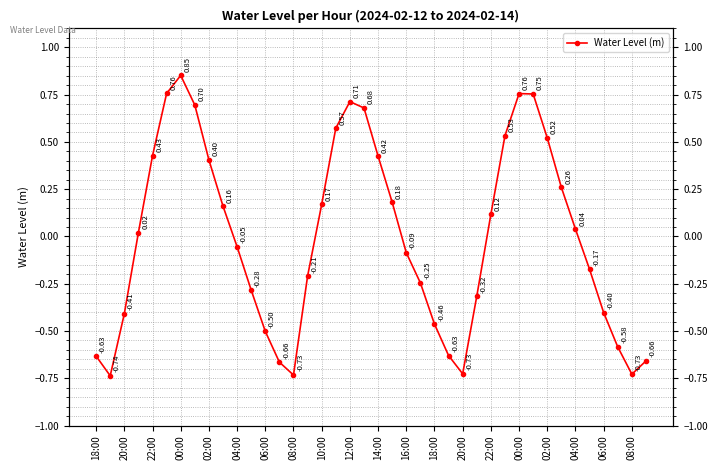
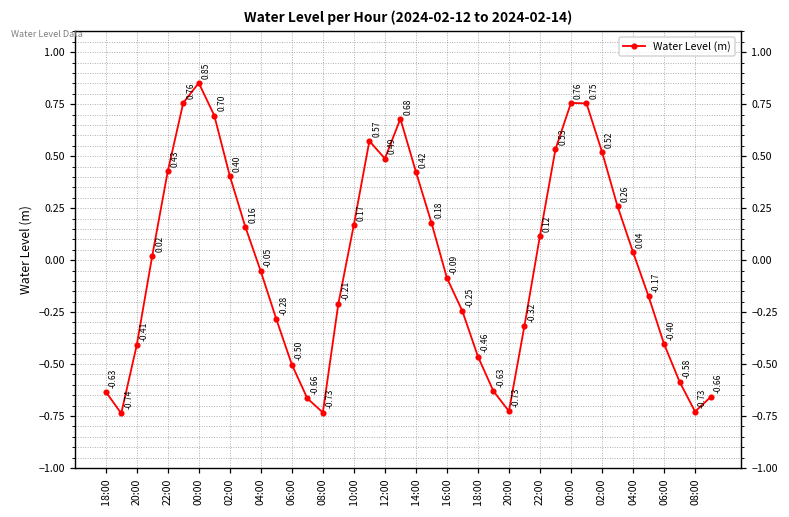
  {
    "10:00": 0.17,
-   "12:00": 0.71,
+   "12:00": 0.49,
    "14:00": 0.42,
    "16:00": -0.09
  }
